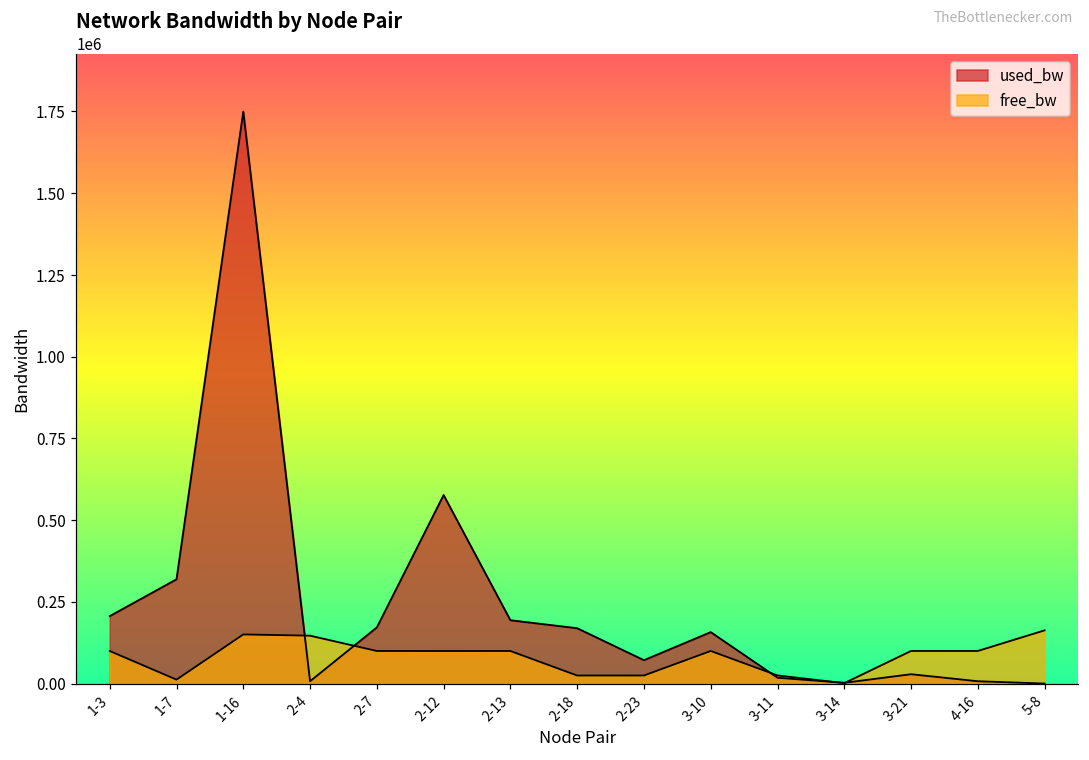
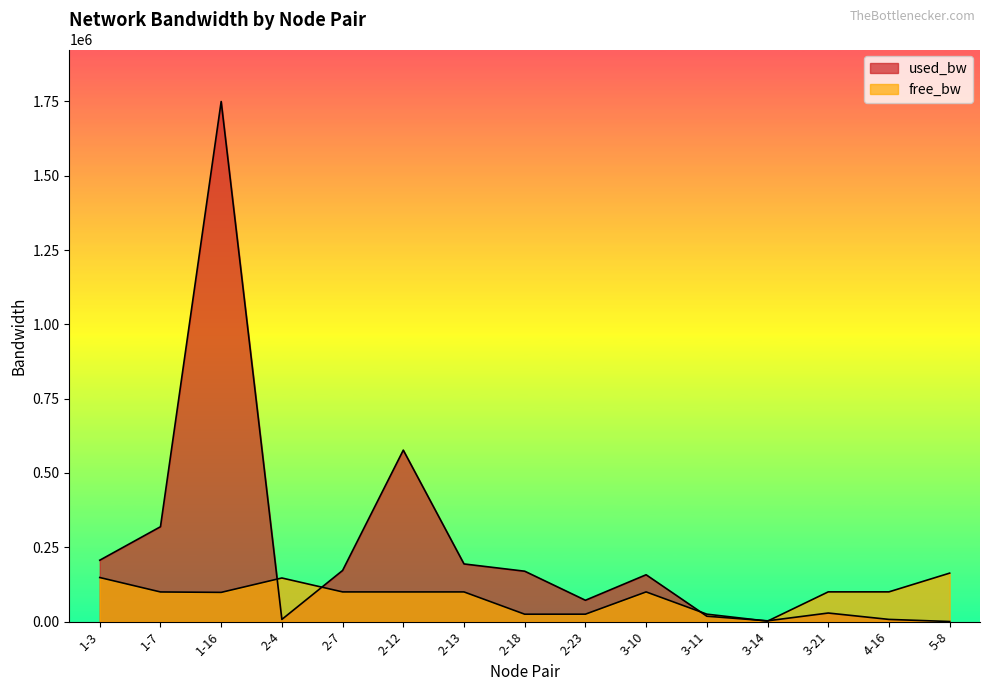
  {
    "used_bw": {
      "1-3": 210000,
      "1-7": 320000,
      "1-16": 1750000,
      "2-4": 10000,
      "2-7": 170000,
      "2-12": 580000,
      "2-13": 190000,
      "2-18": 170000,
      "2-23": 70000,
      "3-10": 160000,
      "3-21": 30000,
      "4-16": 10000,
      "5-8": 0
    },
    "free_bw": {
-     "1-3": 100000,
-     "1-7": 10000,
-     "1-16": 150000,
+     "1-3": 150000,
+     "1-7": 100000,
+     "1-16": 100000,
      "2-4": 150000,
      "2-7": 100000,
      "2-12": 100000,
      "2-13": 100000,
      "2-18": 20000,
      "2-23": 20000,
      "3-10": 100000,
      "3-21": 100000,
      "4-16": 100000,
      "5-8": 160000
    }
  }
